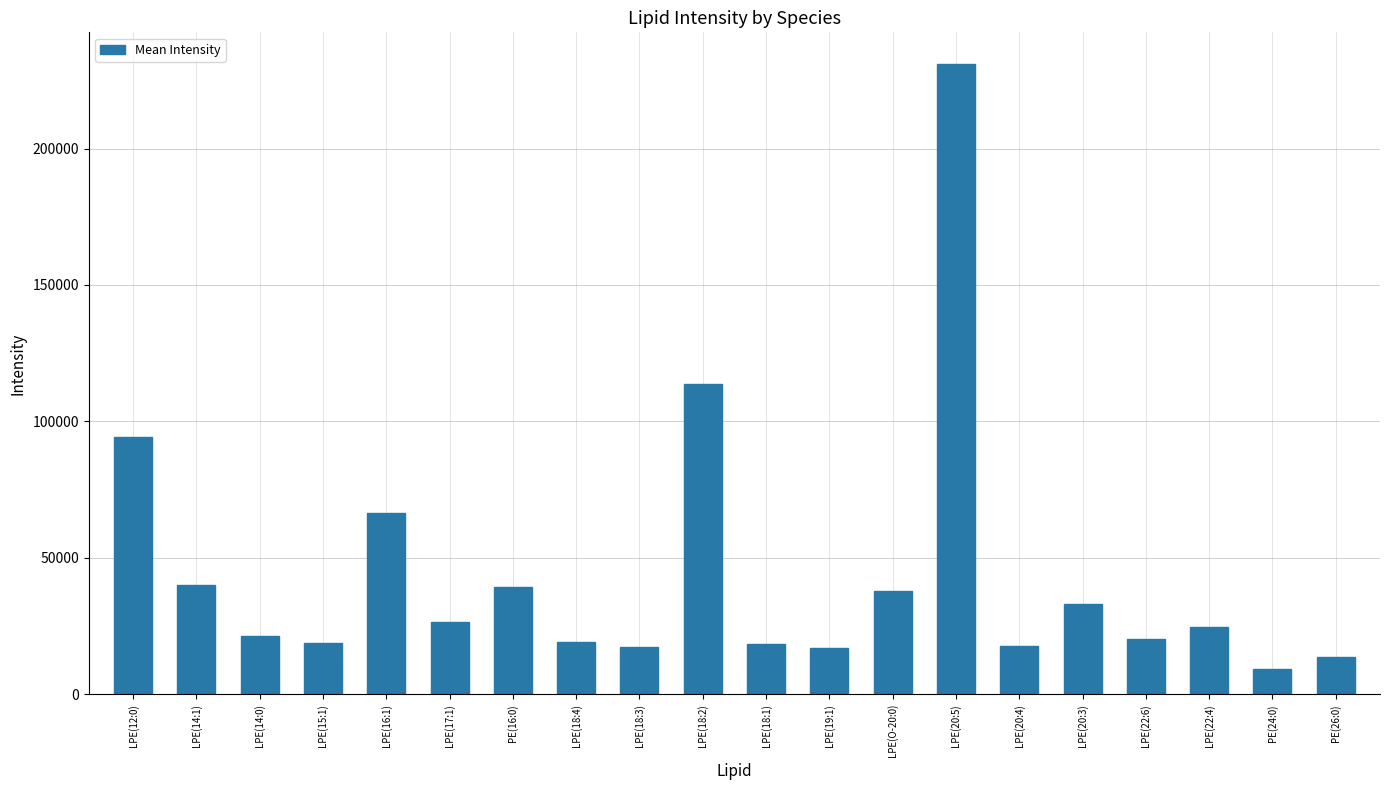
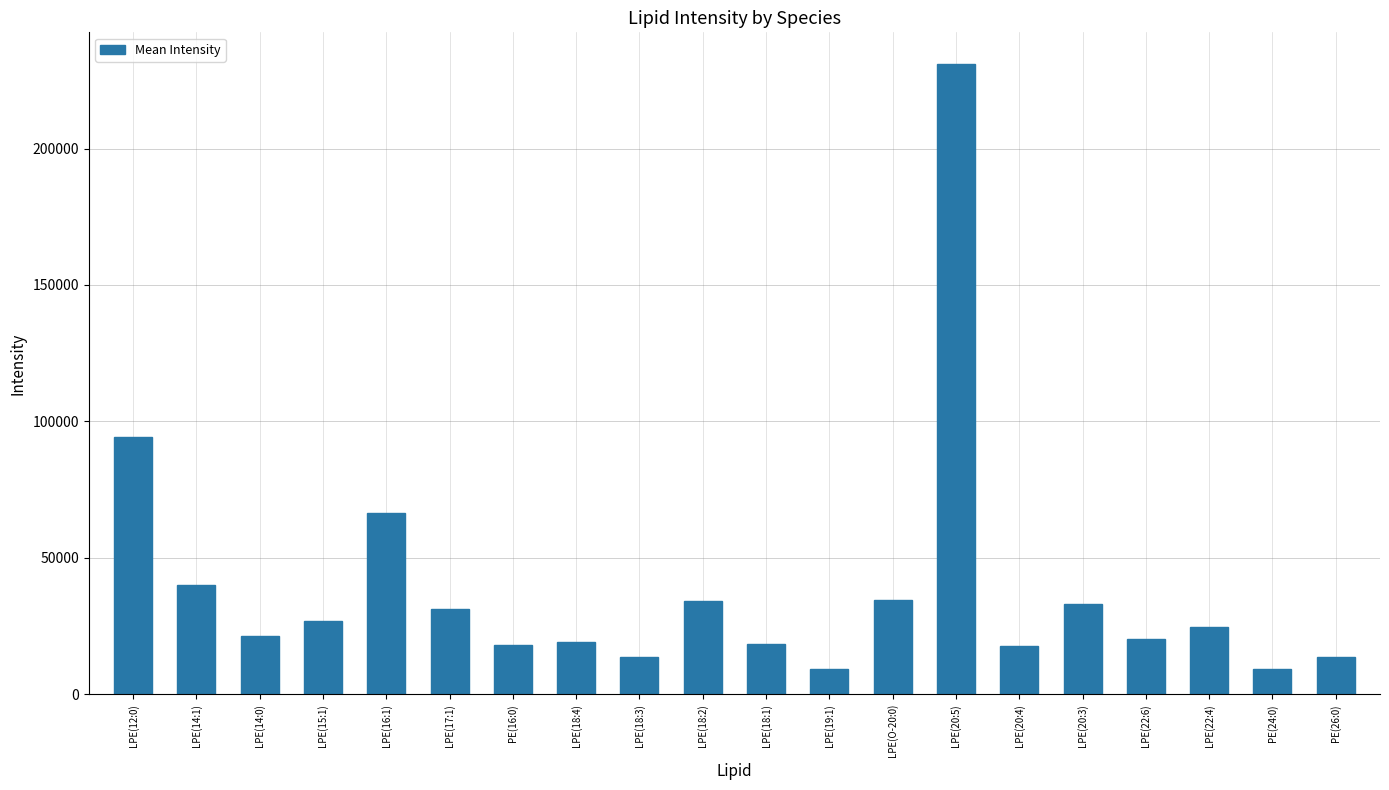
  {
    "LPE(12:0)": 94000,
    "LPE(14:1)": 40000,
    "LPE(14:0)": 21000,
-   "LPE(15:1)": 19000,
+   "LPE(15:1)": 27000,
    "LPE(16:1)": 66000,
-   "LPE(17:1)": 27000,
-   "PE(16:0)": 39000,
+   "LPE(17:1)": 31000,
+   "PE(16:0)": 18000,
    "LPE(18:4)": 19000,
-   "LPE(18:3)": 17000,
-   "LPE(18:2)": 114000,
+   "LPE(18:3)": 14000,
+   "LPE(18:2)": 34000,
    "LPE(18:1)": 18000,
-   "LPE(19:1)": 17000,
-   "LPE(O-20:0)": 38000,
+   "LPE(19:1)": 9000,
+   "LPE(O-20:0)": 35000,
    "LPE(20:5)": 231000,
    "LPE(20:4)": 18000,
    "LPE(20:3)": 33000,
    "LPE(22:6)": 20000,
    "LPE(22:4)": 25000,
    "PE(24:0)": 9000,
    "PE(26:0)": 14000
  }
